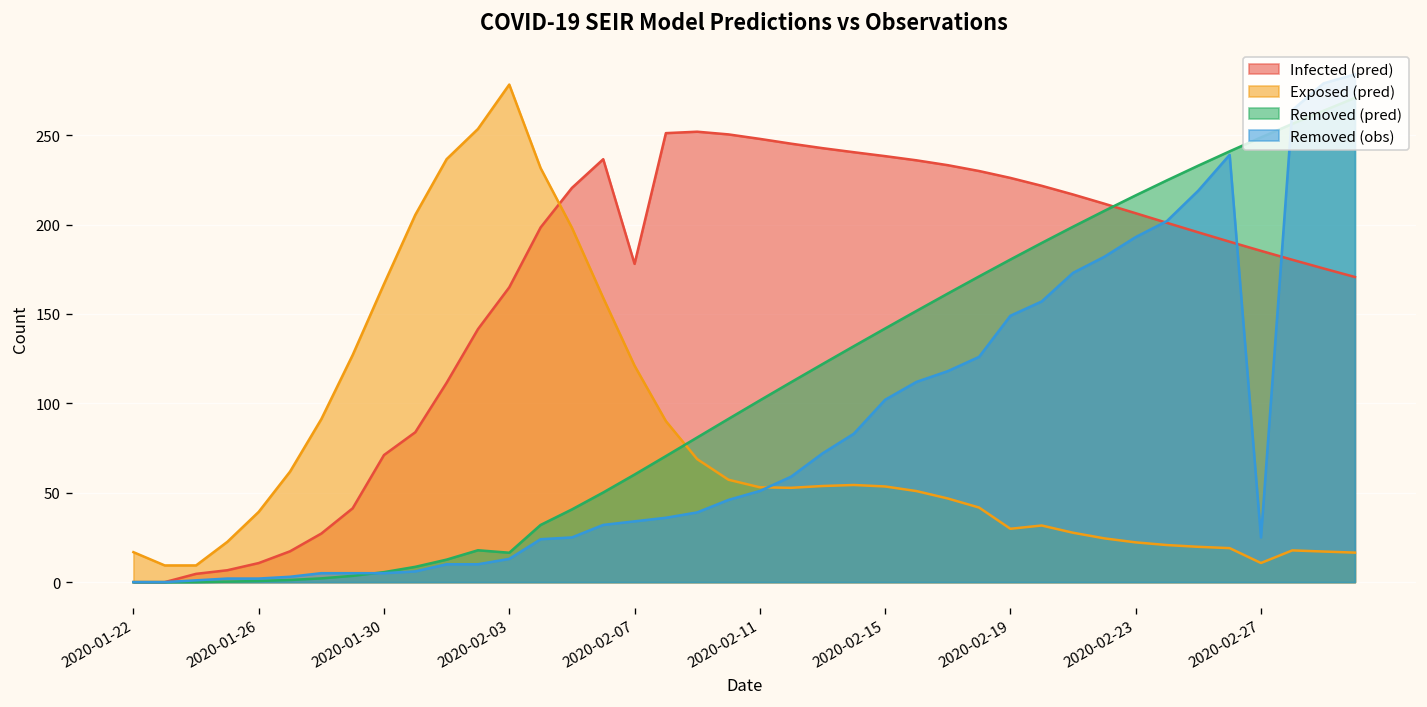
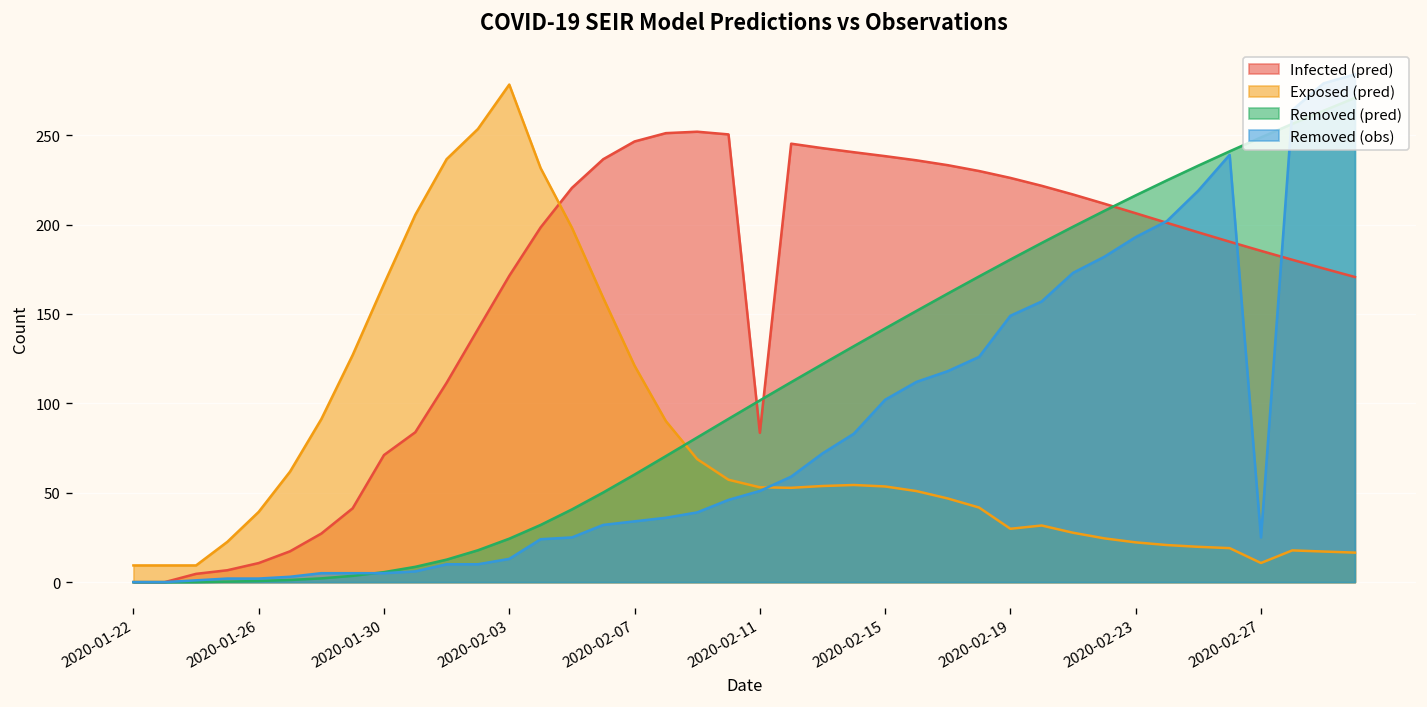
  {
    "Infected (pred)": {
      "2020-01-26": 11,
      "2020-01-30": 71,
-     "2020-02-03": 165,
-     "2020-02-07": 178,
-     "2020-02-11": 248,
+     "2020-02-03": 171,
+     "2020-02-07": 246,
+     "2020-02-11": 84,
      "2020-02-15": 238,
      "2020-02-19": 226,
      "2020-02-23": 206,
      "2020-02-27": 185
    },
    "Exposed (pred)": {
-     "2020-01-22": 17,
+     "2020-01-22": 9,
      "2020-01-26": 39,
      "2020-01-30": 167,
      "2020-02-03": 278,
      "2020-02-07": 121,
      "2020-02-11": 53,
      "2020-02-15": 54,
      "2020-02-19": 30,
      "2020-02-23": 22,
      "2020-02-27": 11
    },
    "Removed (pred)": {
-     "2020-02-03": 16,
+     "2020-02-03": 24,
      "2020-02-07": 60,
      "2020-02-11": 102,
      "2020-02-15": 142,
      "2020-02-19": 180,
      "2020-02-23": 216
    },
    "Removed (obs)": {
      "2020-02-03": 13,
      "2020-02-07": 34,
      "2020-02-11": 51,
      "2020-02-15": 102,
      "2020-02-19": 149,
      "2020-02-23": 193,
      "2020-02-27": 25
    }
  }
